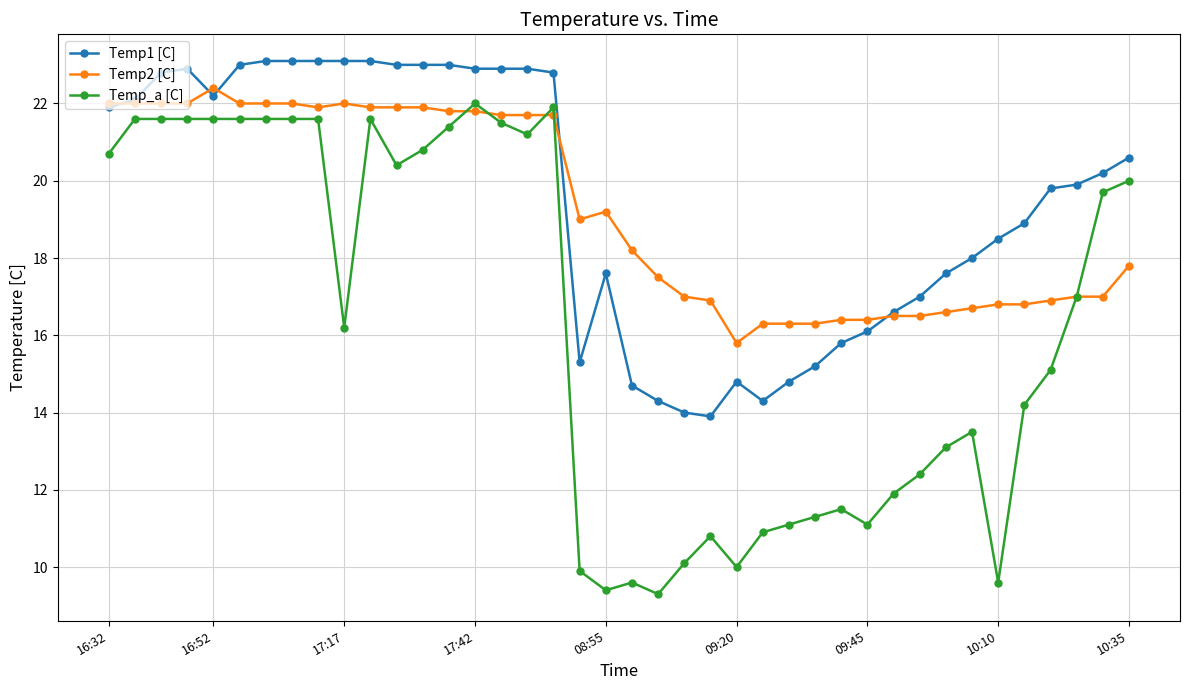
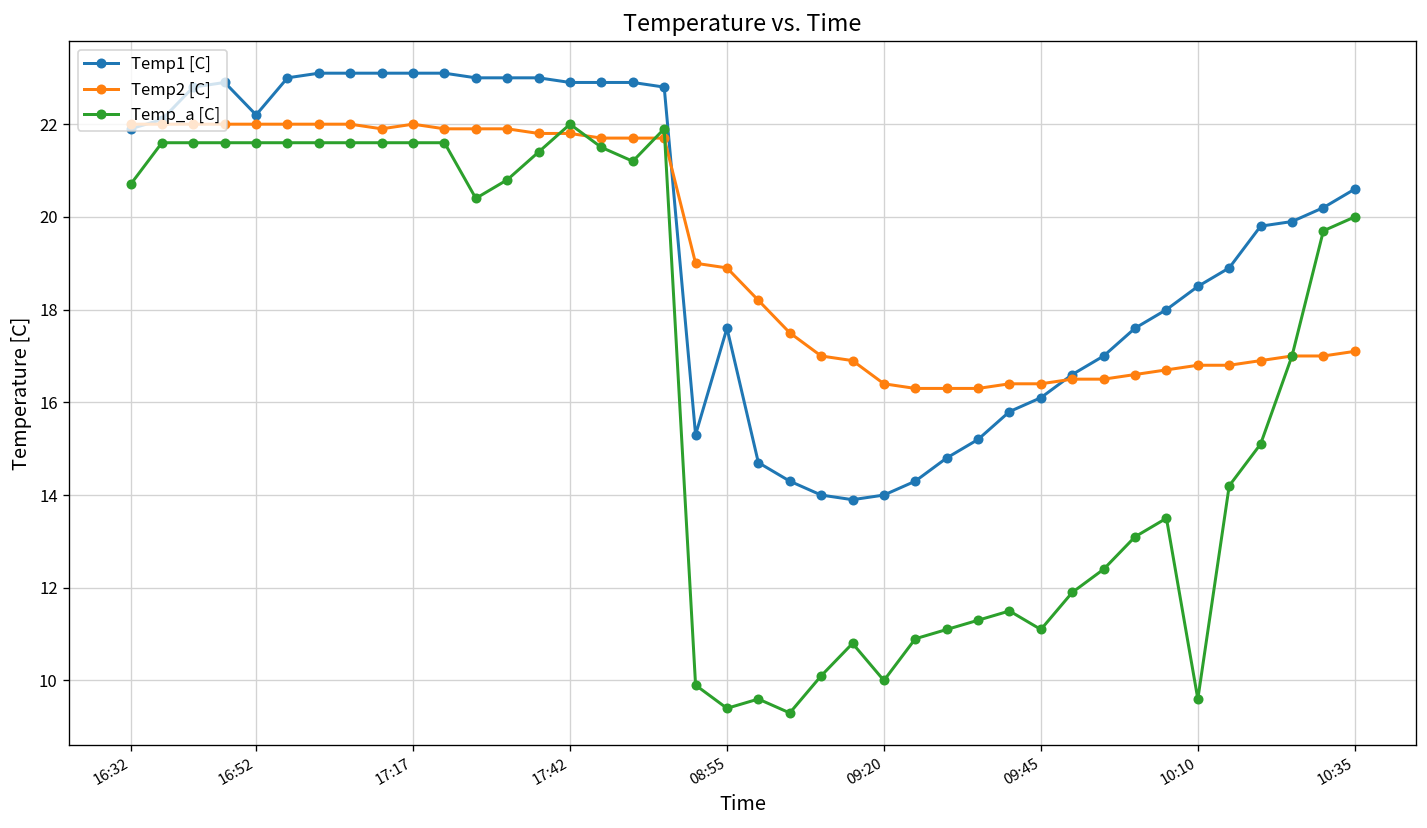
  {
    "Temp1 [C]": {
      "16:52": 22.2,
      "17:17": 23.1,
      "17:42": 22.9,
      "08:55": 17.6,
-     "09:20": 14.8,
+     "09:20": 14.0,
      "09:45": 16.1,
      "10:10": 18.5,
      "10:35": 20.6
    },
    "Temp2 [C]": {
-     "16:52": 22.4,
+     "16:52": 22.0,
      "17:17": 22.0,
      "17:42": 21.8,
-     "08:55": 19.2,
-     "09:20": 15.8,
+     "08:55": 18.9,
+     "09:20": 16.4,
      "09:45": 16.4,
      "10:10": 16.8,
-     "10:35": 17.8
+     "10:35": 17.1
    },
    "Temp_a [C]": {
      "16:32": 20.7,
      "16:52": 21.6,
-     "17:17": 16.2,
+     "17:17": 21.6,
      "17:42": 22.0,
      "08:55": 9.4,
      "09:20": 10.0,
      "09:45": 11.1,
      "10:10": 9.6,
      "10:35": 20.0
    }
  }
